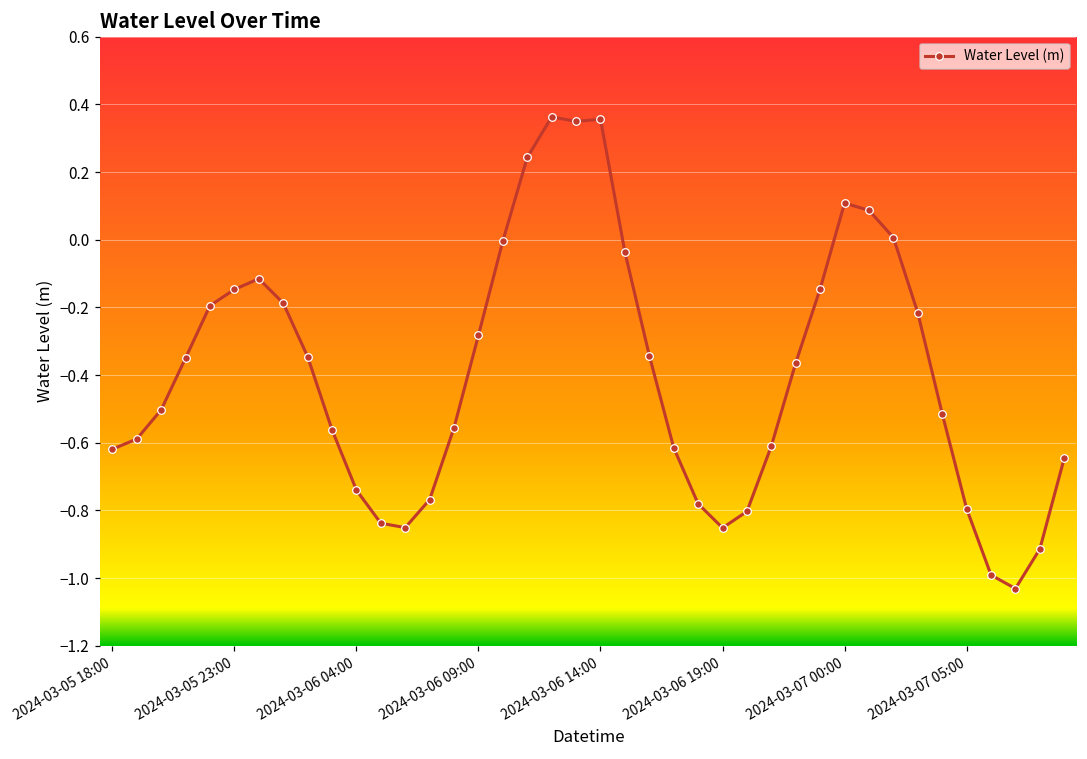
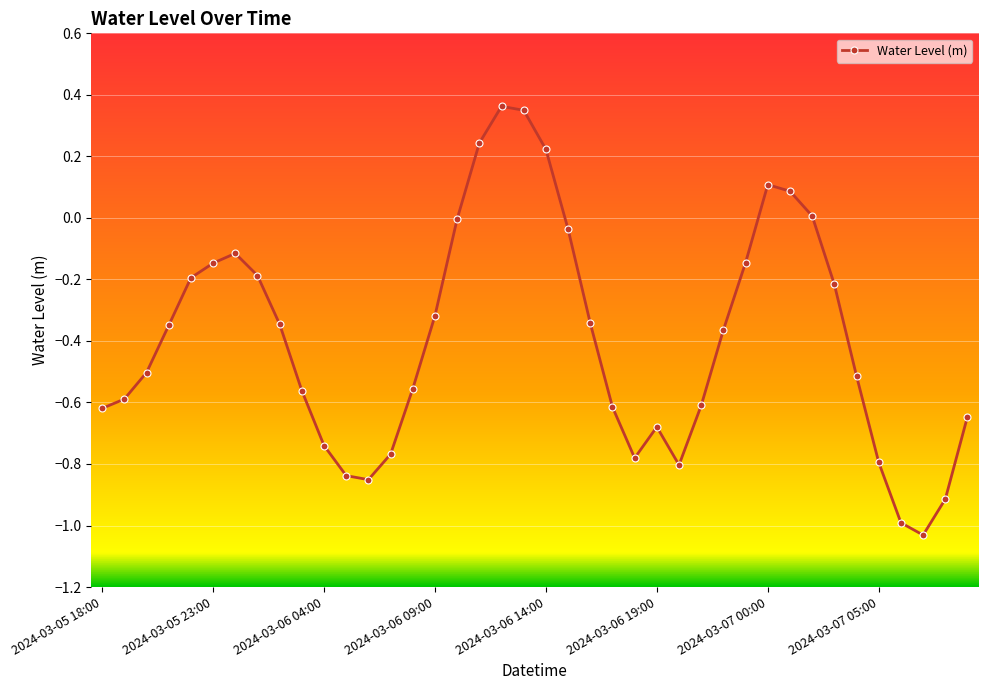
  {
    "2024-03-05 18:00": -0.62,
    "2024-03-05 23:00": -0.15,
    "2024-03-06 04:00": -0.74,
-   "2024-03-06 09:00": -0.28,
-   "2024-03-06 14:00": 0.36,
-   "2024-03-06 19:00": -0.85,
+   "2024-03-06 09:00": -0.32,
+   "2024-03-06 14:00": 0.22,
+   "2024-03-06 19:00": -0.68,
    "2024-03-07 00:00": 0.11,
    "2024-03-07 05:00": -0.79
  }
